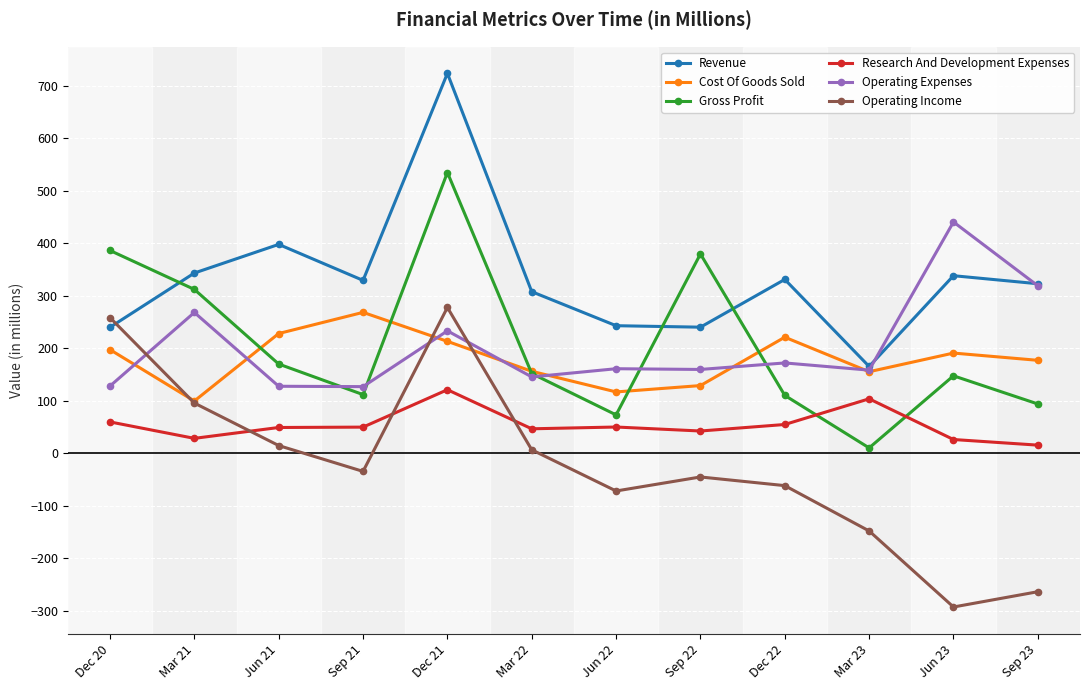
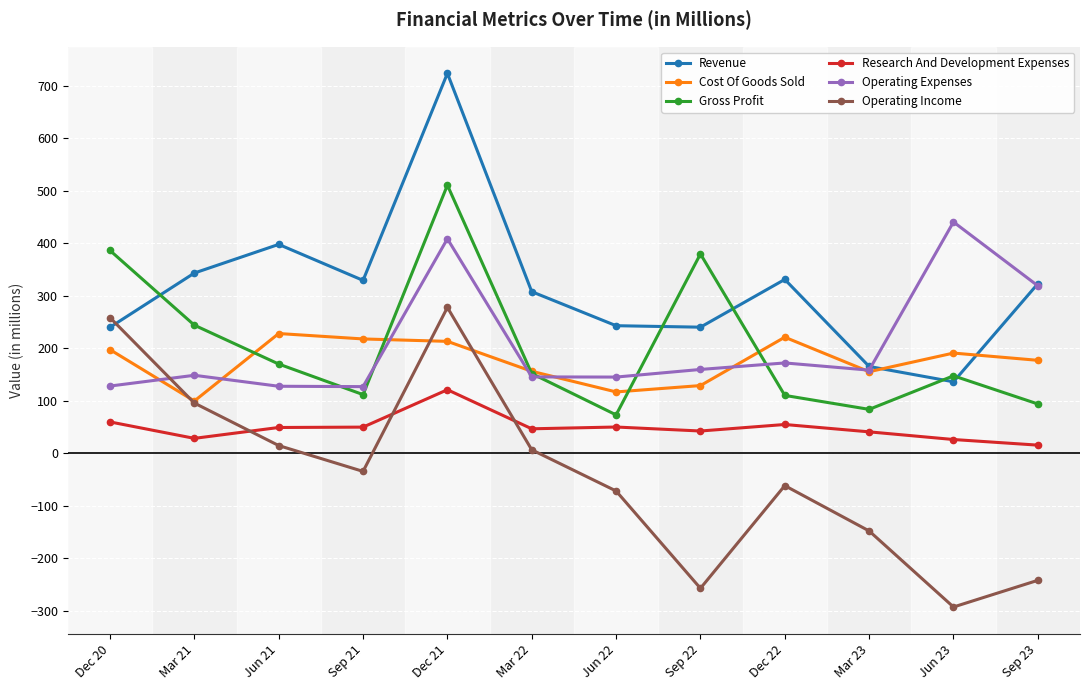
  {
    "Revenue": {
      "Dec 20": 240,
      "Mar 21": 340,
      "Jun 21": 400,
      "Sep 21": 330,
      "Dec 21": 720,
      "Mar 22": 310,
      "Jun 22": 240,
      "Sep 22": 240,
      "Dec 22": 330,
      "Mar 23": 170,
-     "Jun 23": 340
+     "Jun 23": 140
    },
    "Cost Of Goods Sold": {
      "Dec 20": 200,
      "Jun 21": 230,
-     "Sep 21": 270,
+     "Sep 21": 220,
      "Dec 21": 210,
      "Jun 22": 120,
      "Sep 22": 130,
      "Dec 22": 220,
      "Jun 23": 190,
      "Sep 23": 180
    },
    "Gross Profit": {
      "Dec 20": 390,
-     "Mar 21": 310,
+     "Mar 21": 240,
      "Jun 21": 170,
      "Sep 21": 110,
-     "Dec 21": 530,
+     "Dec 21": 510,
      "Jun 22": 70,
      "Sep 22": 380,
      "Dec 22": 110,
-     "Mar 23": 10,
+     "Mar 23": 80,
      "Jun 23": 150,
      "Sep 23": 90
    },
    "Research And Development Expenses": {
      "Dec 20": 60,
      "Mar 21": 30,
      "Jun 21": 50,
      "Sep 21": 50,
      "Dec 21": 120,
      "Mar 22": 50,
      "Jun 22": 50,
      "Sep 22": 40,
      "Dec 22": 50,
-     "Mar 23": 100,
+     "Mar 23": 40,
      "Jun 23": 30,
      "Sep 23": 20
    },
    "Operating Expenses": {
      "Dec 20": 130,
-     "Mar 21": 270,
+     "Mar 21": 150,
      "Jun 21": 130,
      "Sep 21": 130,
-     "Dec 21": 230,
+     "Dec 21": 410,
      "Mar 22": 150,
-     "Jun 22": 160,
+     "Jun 22": 140,
      "Sep 22": 160,
      "Dec 22": 170,
      "Jun 23": 440
    },
    "Operating Income": {
      "Dec 20": 260,
      "Jun 21": 10,
      "Sep 21": -30,
      "Dec 21": 280,
      "Mar 22": 10,
      "Jun 22": -70,
-     "Sep 22": -50,
+     "Sep 22": -260,
      "Dec 22": -60,
      "Mar 23": -150,
      "Jun 23": -290,
-     "Sep 23": -260
+     "Sep 23": -240
    }
  }
